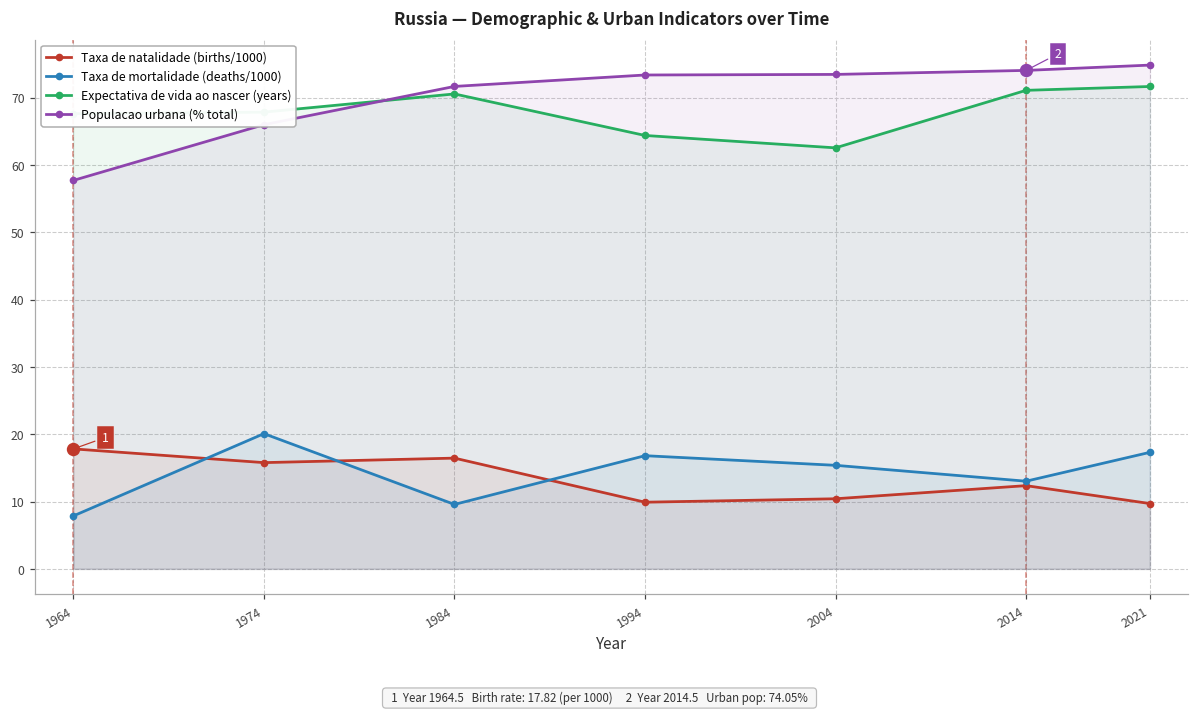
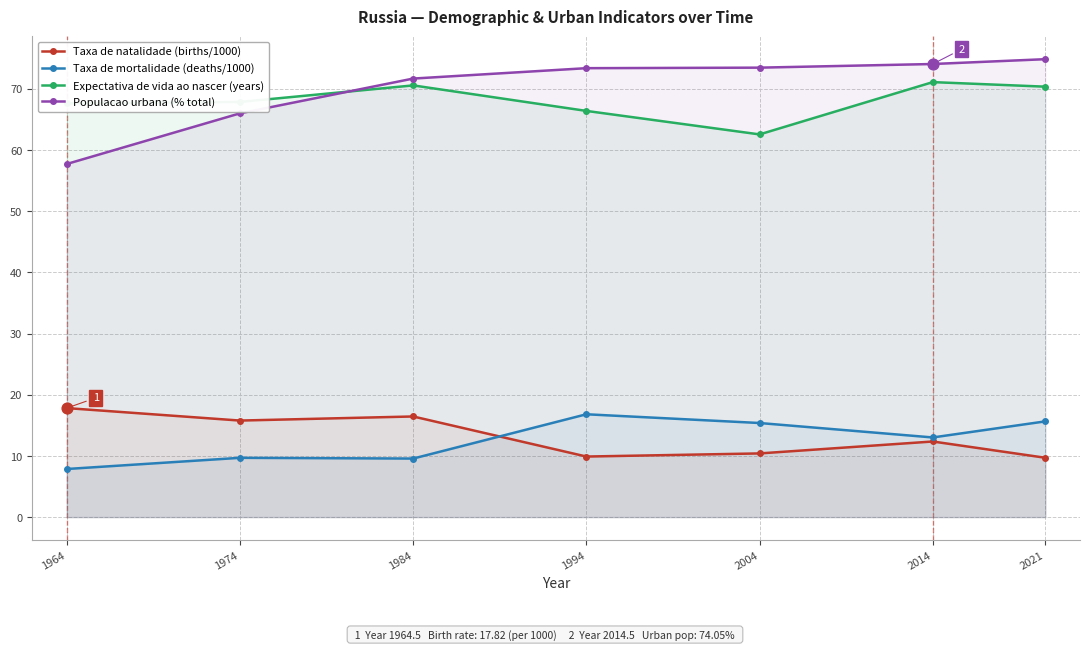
  {
    "Taxa de mortalidade (deaths/1000)": {
      "1964": 8,
-     "1974": 20,
+     "1974": 10,
      "1984": 10,
      "1994": 17,
      "2004": 15,
      "2014": 13,
-     "2021": 17
+     "2021": 16
    },
    "Expectativa de vida ao nascer (years)": {
      "1984": 71,
-     "1994": 64,
+     "1994": 66,
      "2004": 63,
      "2014": 71,
-     "2021": 72
+     "2021": 70
    }
  }
